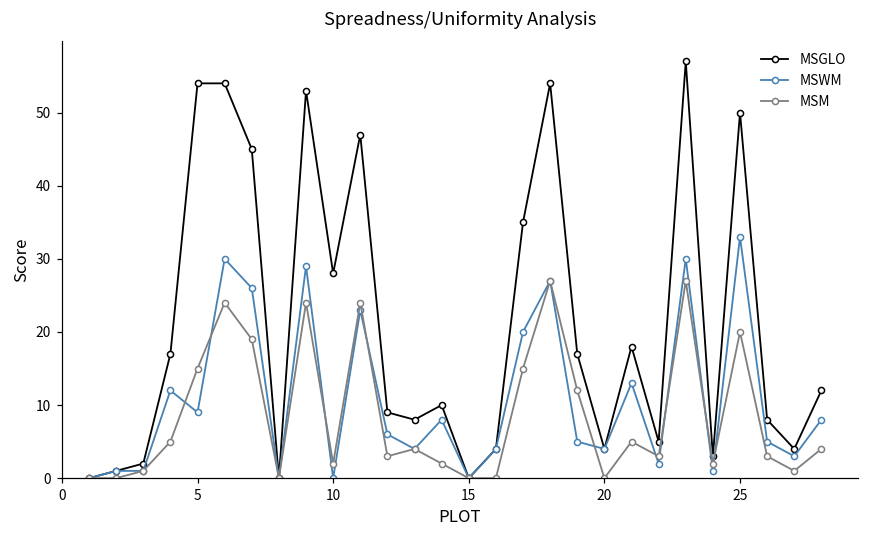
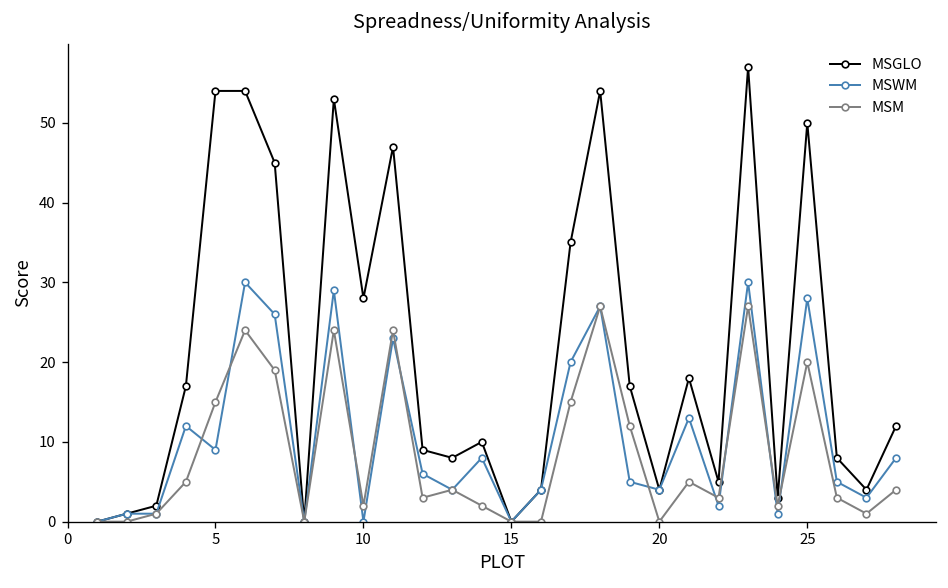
  {
    "MSGLO": {
      "5": 54,
      "10": 28,
      "25": 50
    },
    "MSWM": {
      "5": 9,
      "10": 0,
-     "25": 33
+     "25": 28
    },
    "MSM": {
      "5": 15,
      "10": 2,
      "20": 0,
      "25": 20
    }
  }
